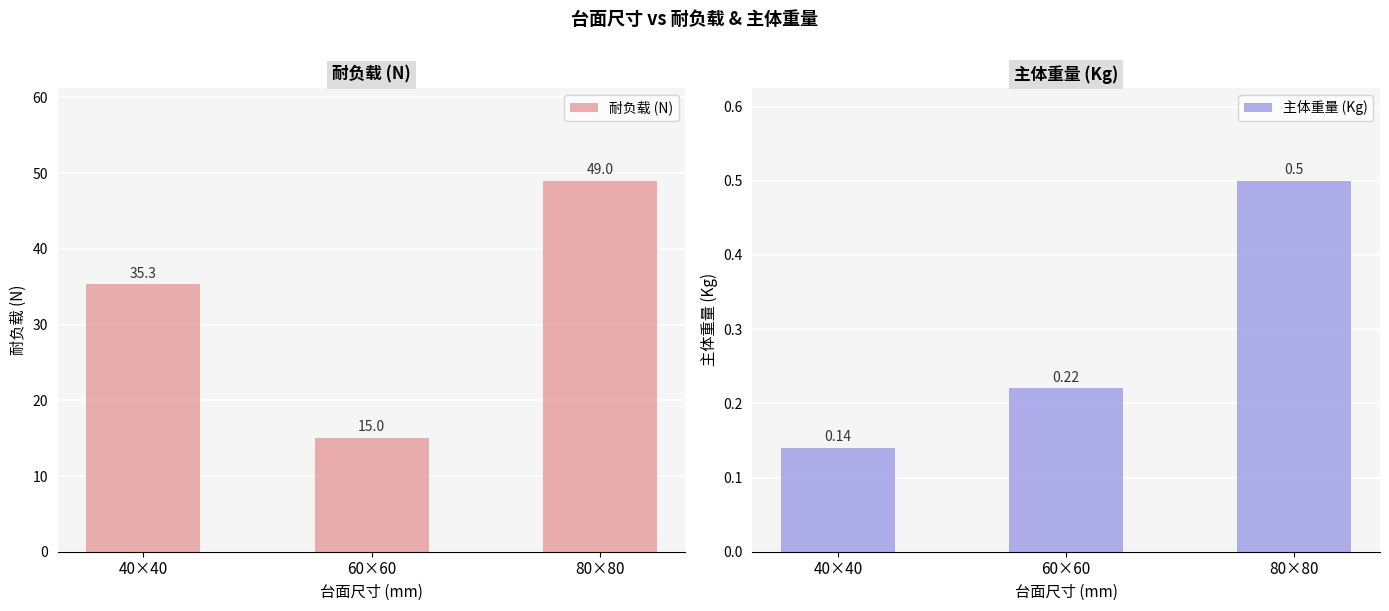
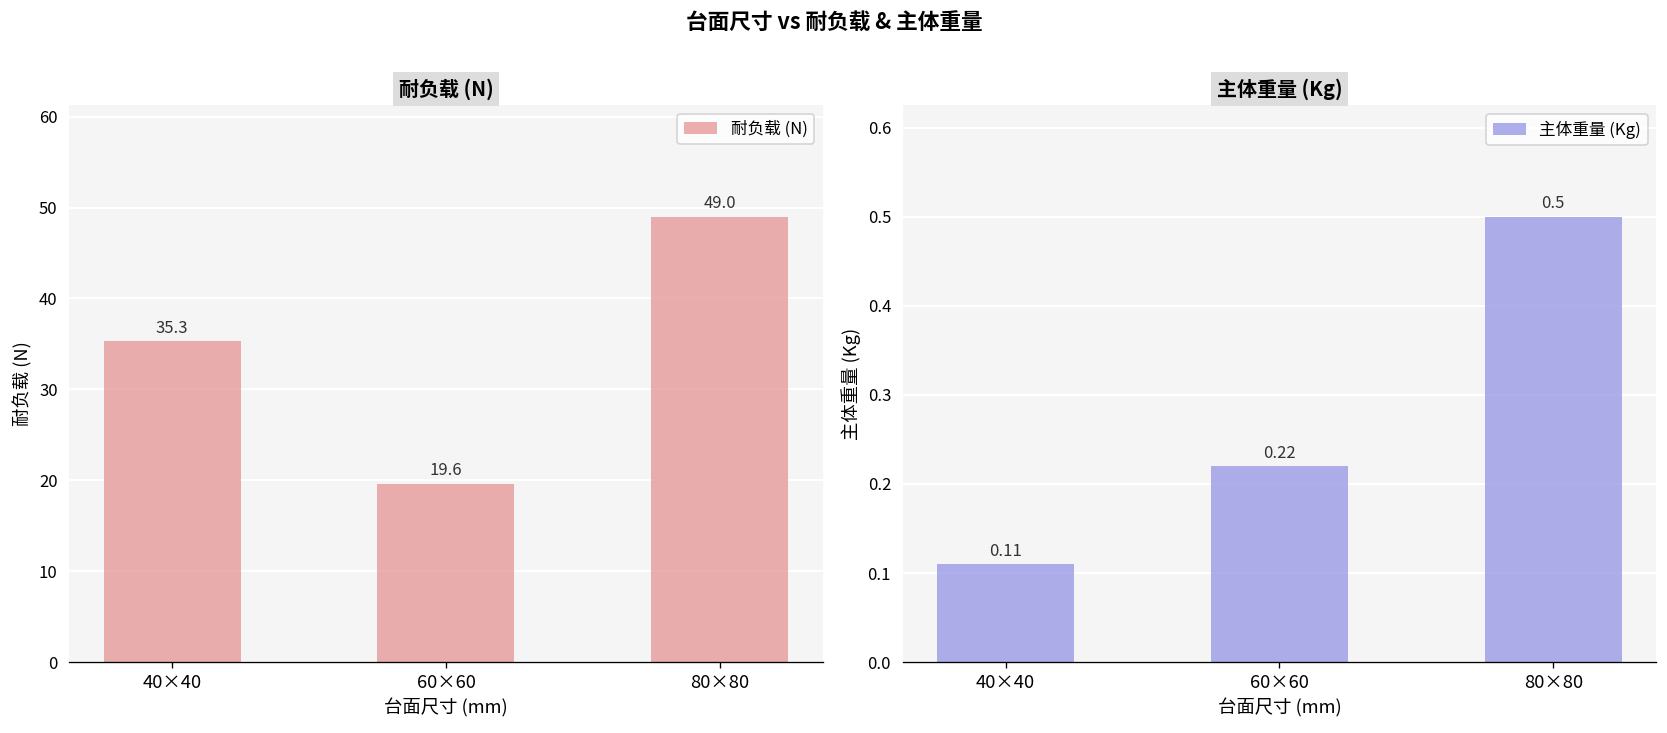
  {
    "耐负载 (N)": {
      "40×40": 35.3,
-     "60×60": 15.0,
+     "60×60": 19.6,
      "80×80": 49.0
    },
    "主体重量 (Kg)": {
-     "40×40": 0.14,
+     "40×40": 0.11,
      "60×60": 0.22,
      "80×80": 0.5
    }
  }
